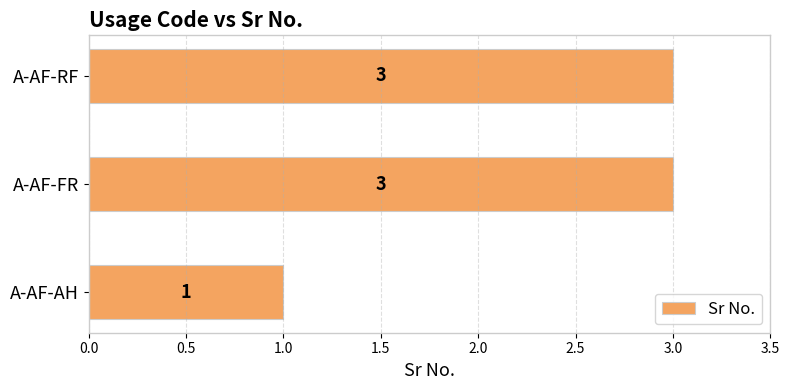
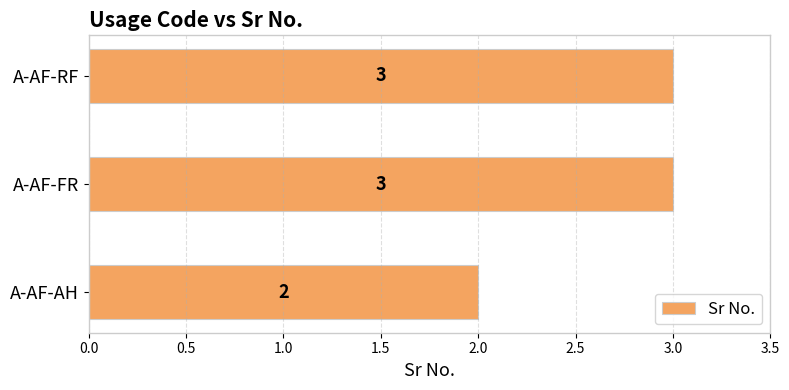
  {
    "A-AF-RF": 3,
    "A-AF-FR": 3,
-   "A-AF-AH": 1
+   "A-AF-AH": 2
  }
